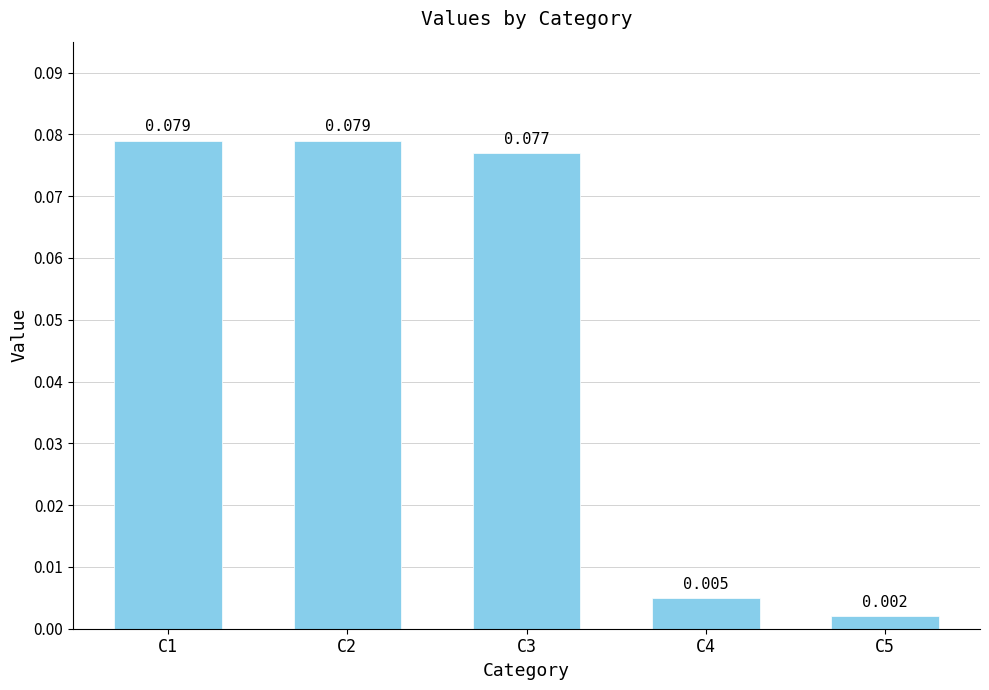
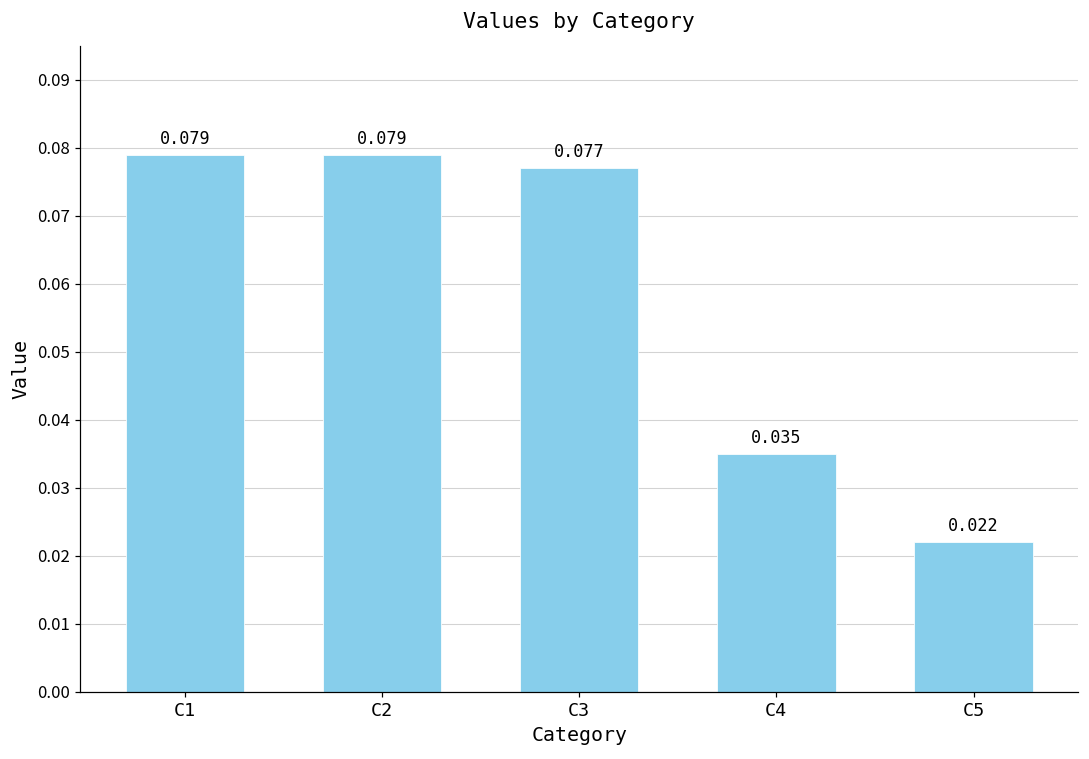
  {
    "C1": 0.079,
    "C2": 0.079,
    "C3": 0.077,
-   "C4": 0.005,
-   "C5": 0.002
+   "C4": 0.035,
+   "C5": 0.022
  }
